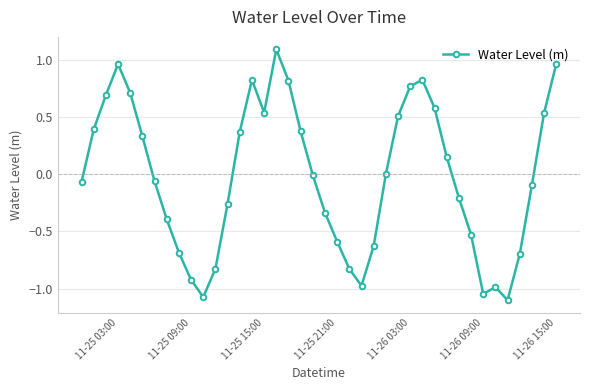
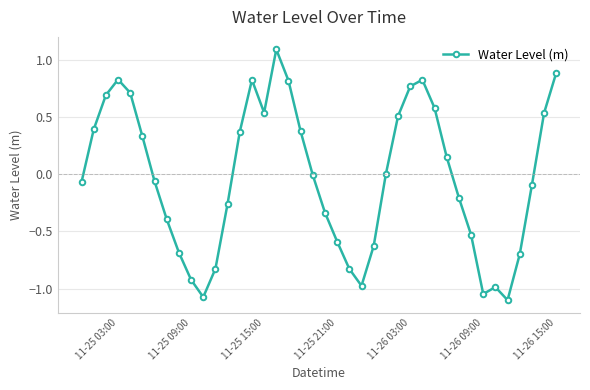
  {
-   "11-25 03:00": 0.96,
+   "11-25 03:00": 0.83,
    "11-25 09:00": -0.92,
    "11-25 15:00": 0.54,
    "11-25 21:00": -0.59,
    "11-26 03:00": 0.77,
    "11-26 09:00": -1.05,
-   "11-26 15:00": 0.96
+   "11-26 15:00": 0.89
  }
